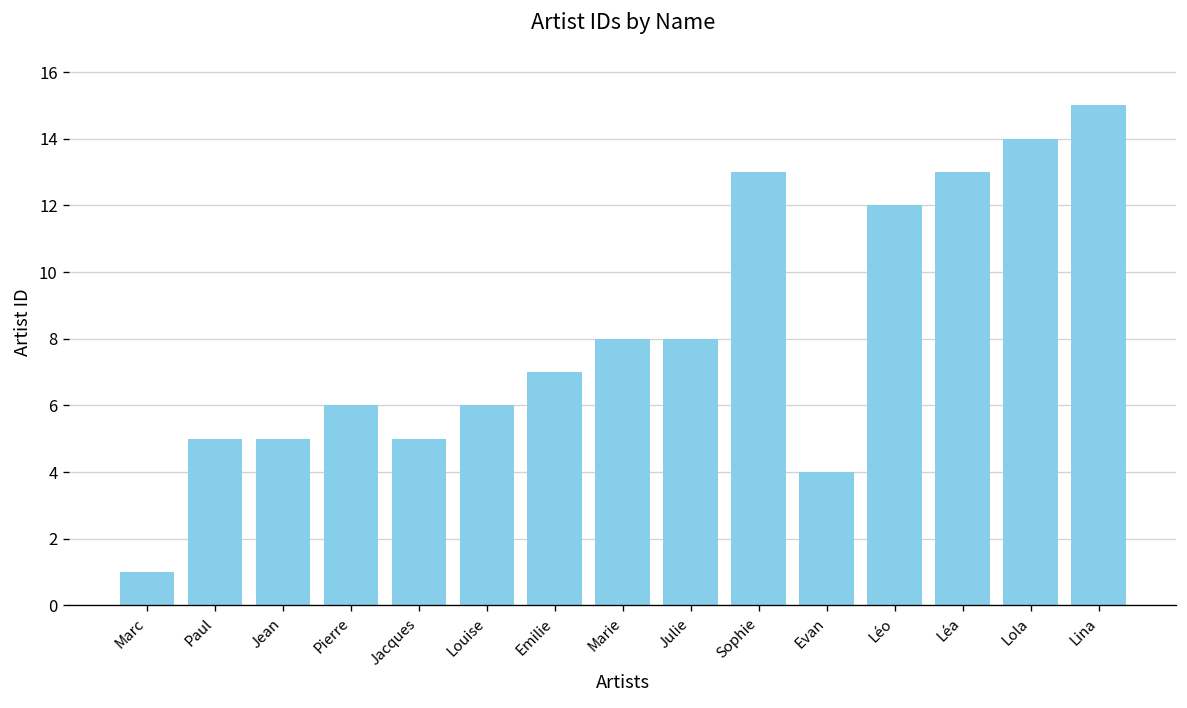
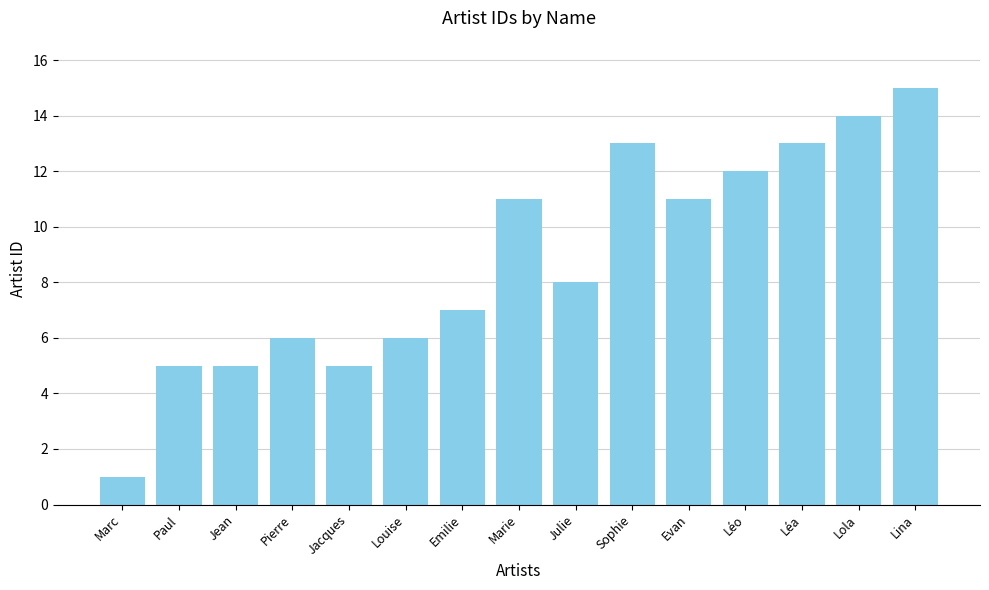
  {
    "Marc": 1,
    "Paul": 5,
    "Jean": 5,
    "Pierre": 6,
    "Jacques": 5,
    "Louise": 6,
    "Emilie": 7,
-   "Marie": 8,
+   "Marie": 11,
    "Julie": 8,
    "Sophie": 13,
-   "Evan": 4,
+   "Evan": 11,
    "Léo": 12,
    "Léa": 13,
    "Lola": 14,
    "Lina": 15
  }
